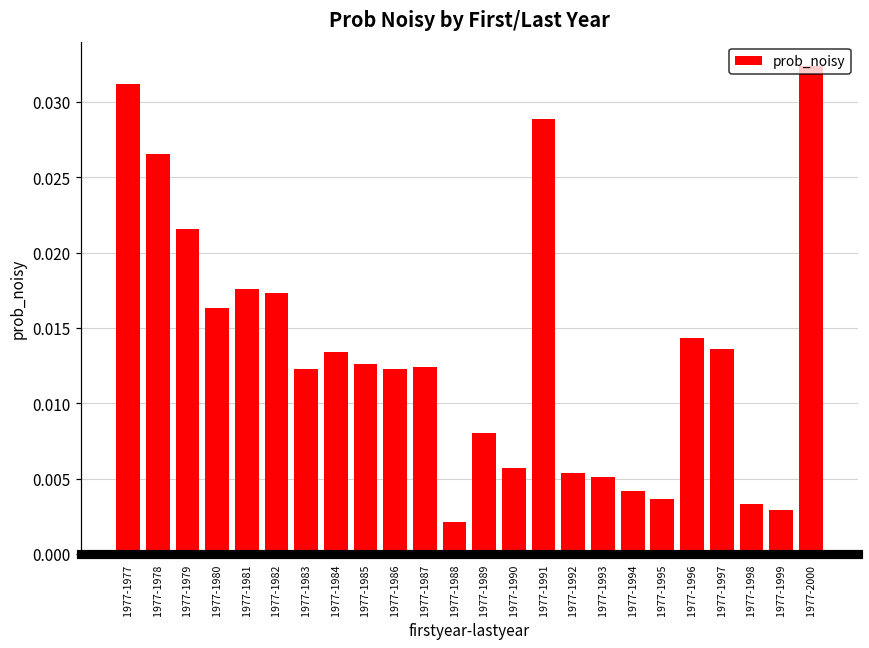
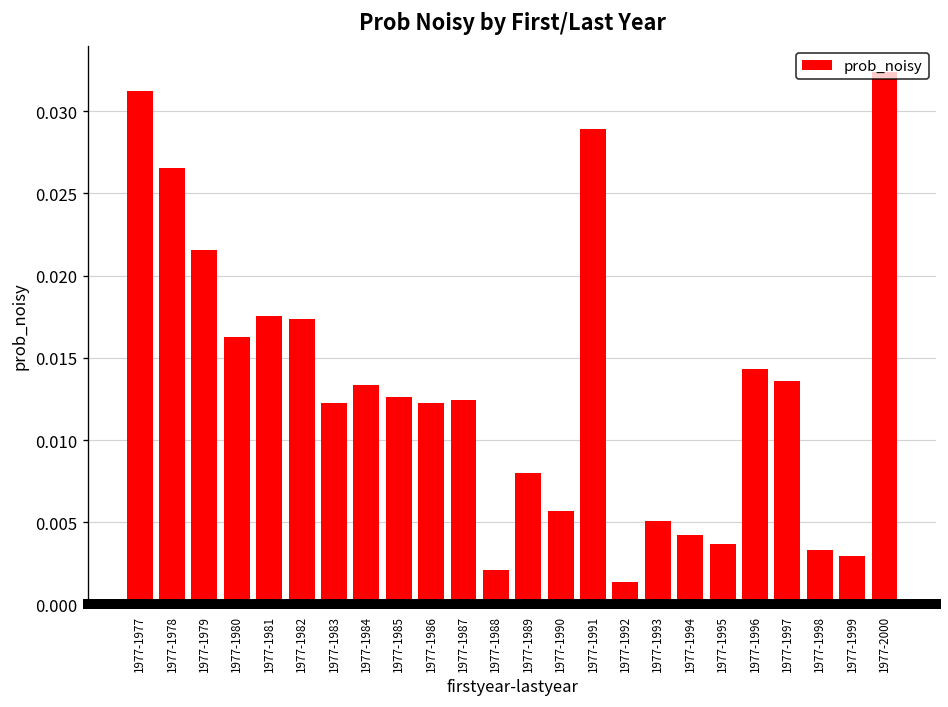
  {
    "1977-1977": 0.0312,
    "1977-1978": 0.0265,
    "1977-1979": 0.0216,
    "1977-1980": 0.0163,
    "1977-1981": 0.0176,
    "1977-1982": 0.0173,
    "1977-1983": 0.0123,
    "1977-1984": 0.0134,
    "1977-1985": 0.0126,
    "1977-1986": 0.0123,
    "1977-1987": 0.0124,
    "1977-1988": 0.0021,
    "1977-1989": 0.0080,
    "1977-1990": 0.0057,
    "1977-1991": 0.0289,
-   "1977-1992": 0.0054,
+   "1977-1992": 0.0014,
    "1977-1993": 0.0051,
    "1977-1994": 0.0042,
    "1977-1995": 0.0037,
    "1977-1996": 0.0143,
    "1977-1997": 0.0136,
    "1977-1998": 0.0033,
    "1977-1999": 0.0029
  }
